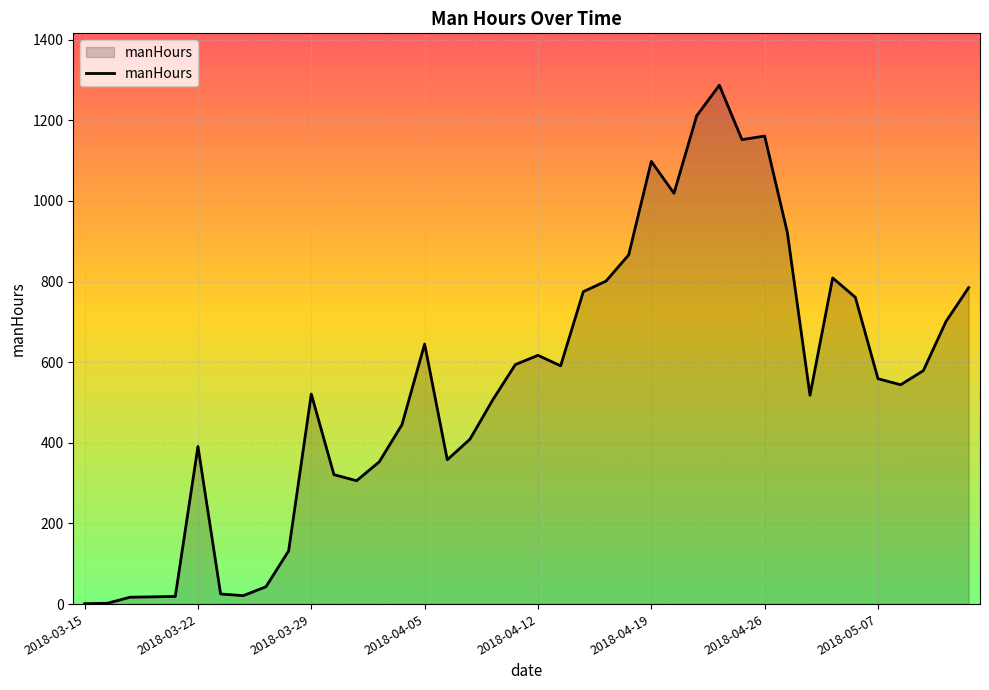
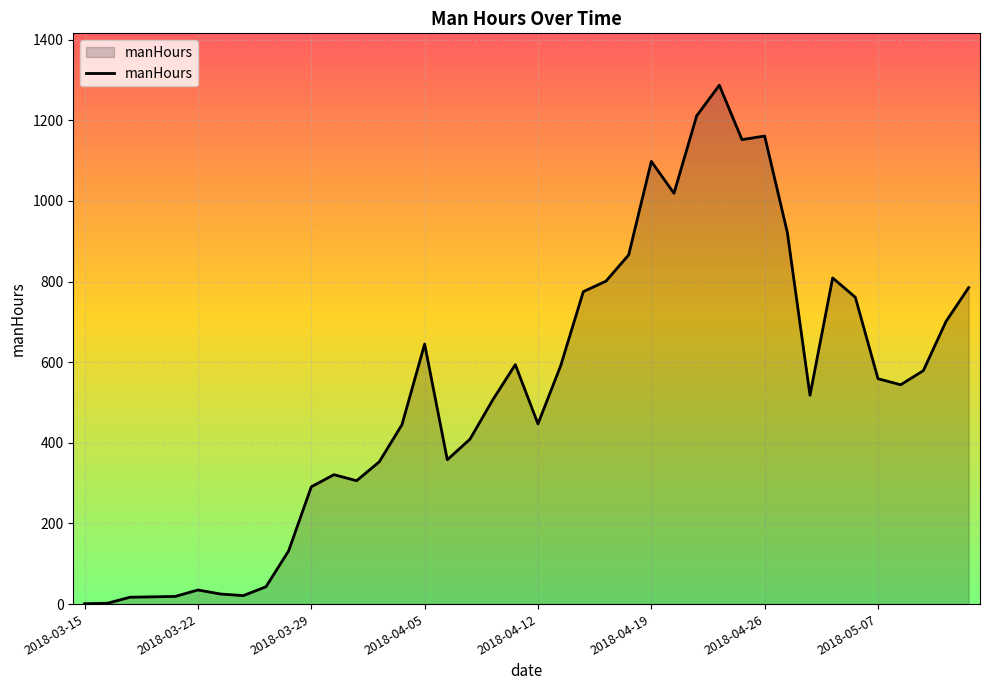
  {
    "2018-03-15": 0,
-   "2018-03-22": 390,
-   "2018-03-29": 520,
+   "2018-03-22": 40,
+   "2018-03-29": 290,
    "2018-04-05": 650,
-   "2018-04-12": 620,
+   "2018-04-12": 450,
    "2018-04-19": 1100,
    "2018-04-26": 1160,
    "2018-05-07": 560
  }
